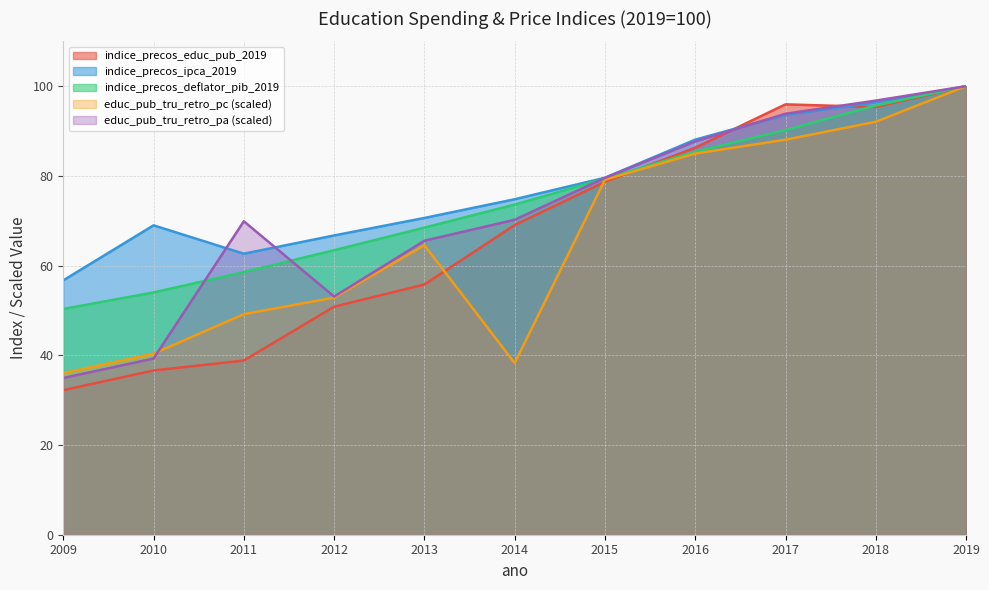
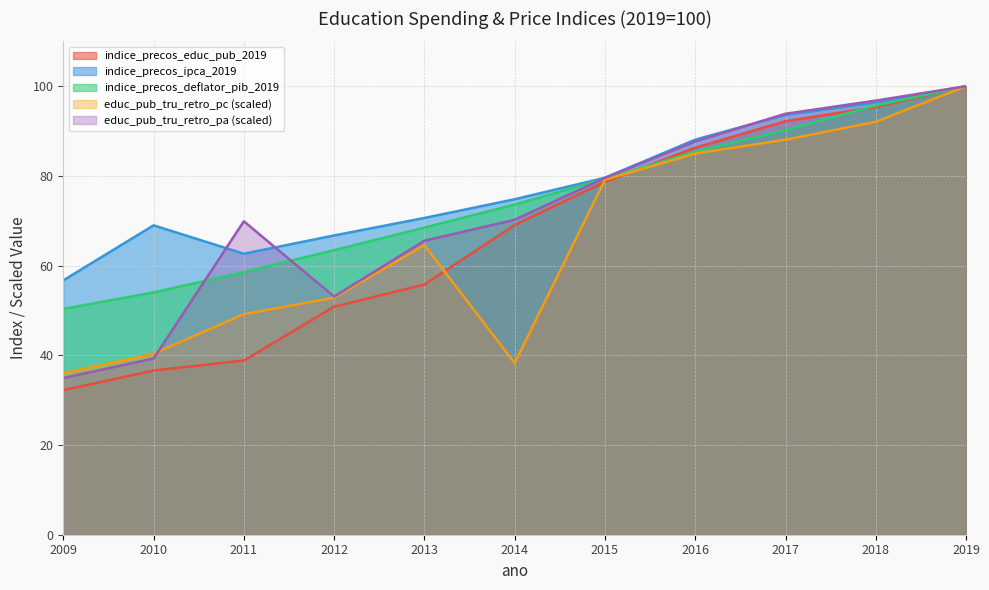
  {
    "indice_precos_educ_pub_2019": {
      "2009": 32,
      "2010": 37,
      "2011": 39,
      "2012": 51,
      "2013": 56,
      "2014": 69,
      "2016": 86,
-     "2017": 96
+     "2017": 92
    },
    "indice_precos_ipca_2019": {
      "2009": 57,
      "2010": 69,
      "2011": 63,
      "2012": 67,
      "2013": 71,
      "2014": 75
    },
    "indice_precos_deflator_pib_2019": {
      "2009": 50,
      "2010": 54,
      "2011": 59,
      "2012": 63,
      "2013": 68,
      "2014": 74,
      "2017": 90
    },
    "educ_pub_tru_retro_pc (scaled)": {
      "2009": 36,
      "2010": 40,
      "2011": 49,
      "2013": 65,
      "2014": 38,
      "2017": 88,
      "2018": 92
    },
    "educ_pub_tru_retro_pa (scaled)": {
      "2009": 35,
      "2010": 39,
      "2011": 70,
      "2013": 66,
      "2014": 70
    }
  }
